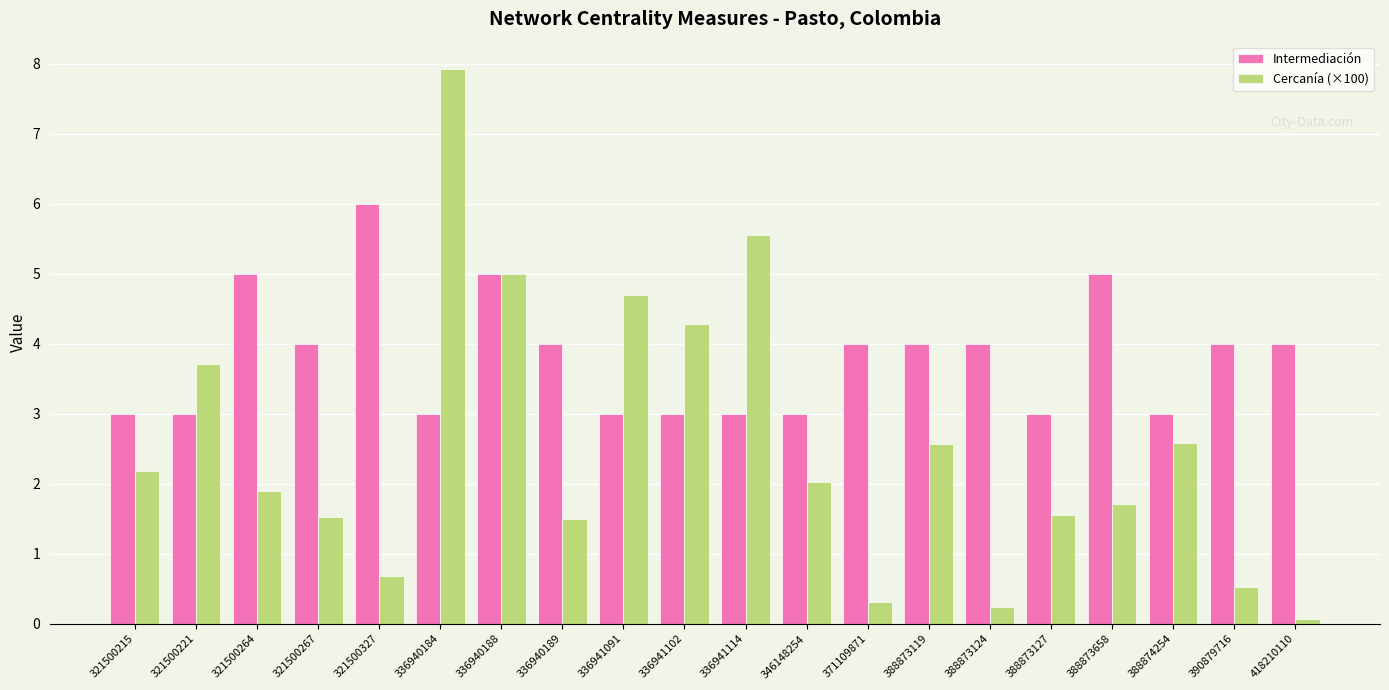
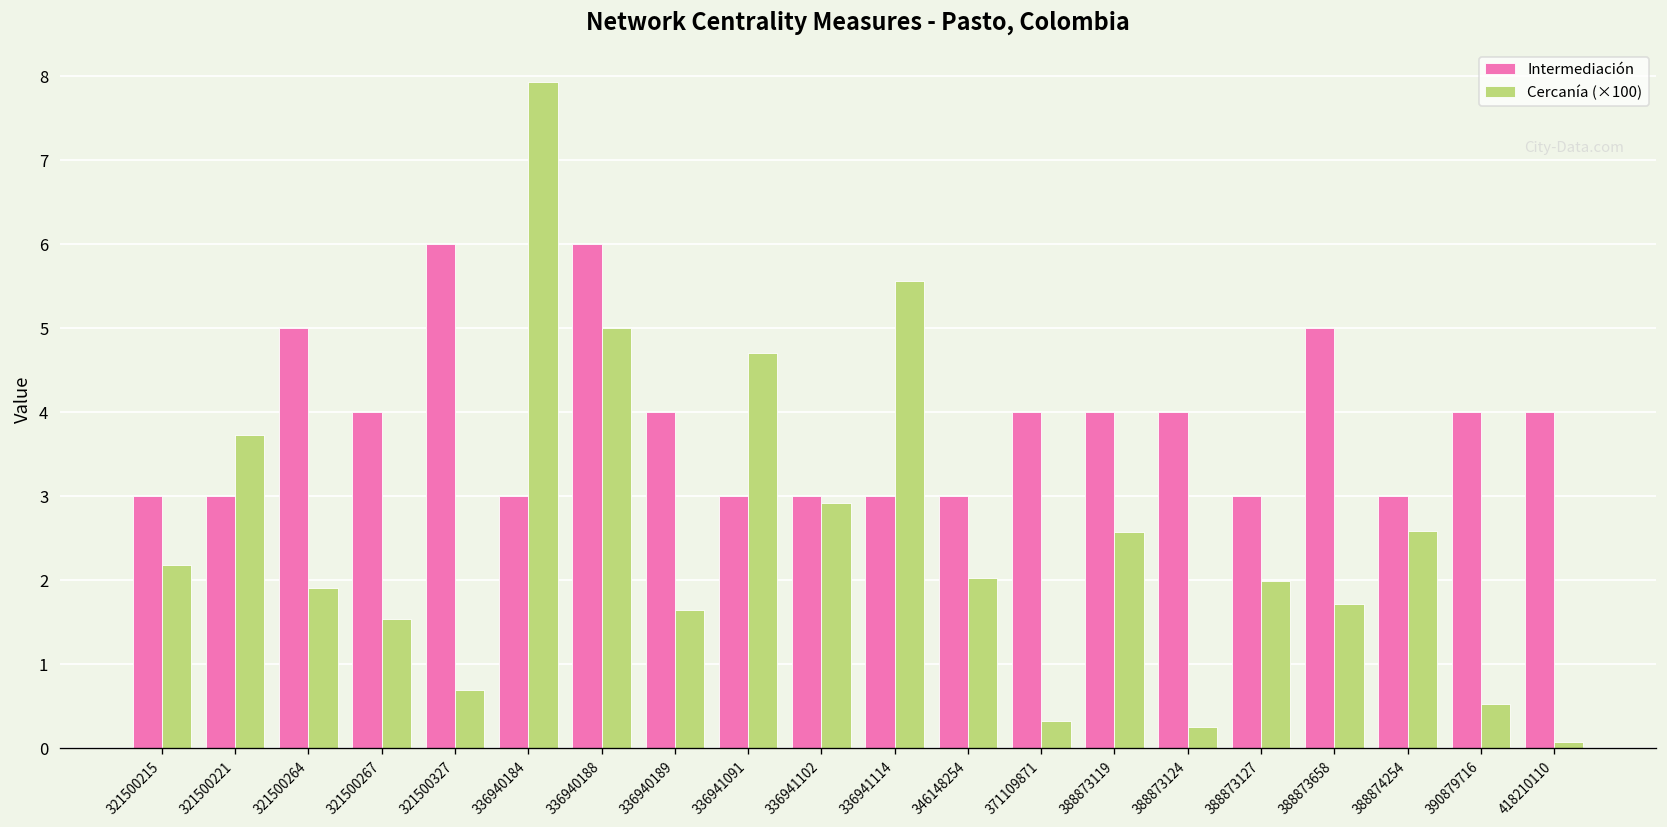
  {
    "Intermediación": {
      "321500215": 3,
      "321500221": 3,
      "321500264": 5,
      "321500267": 4,
      "321500327": 6,
      "336940184": 3,
-     "336940188": 5,
+     "336940188": 6,
      "336940189": 4,
      "336941091": 3,
      "336941102": 3,
      "336941114": 3,
      "346148254": 3,
      "371109871": 4,
      "388873119": 4,
      "388873124": 4,
      "388873127": 3,
      "388873658": 5,
      "388874254": 3,
      "390879716": 4,
      "418210110": 4
    },
    "Cercanía (×100)": {
      "321500215": 2.2,
      "321500221": 3.7,
      "321500264": 1.9,
      "321500267": 1.5,
      "321500327": 0.7,
      "336940184": 7.9,
      "336940188": 5.0,
-     "336940189": 1.5,
+     "336940189": 1.6,
      "336941091": 4.7,
-     "336941102": 4.3,
+     "336941102": 2.9,
      "336941114": 5.6,
      "346148254": 2.0,
      "371109871": 0.3,
      "388873119": 2.6,
      "388873124": 0.2,
-     "388873127": 1.6,
+     "388873127": 2.0,
      "388873658": 1.7,
      "388874254": 2.6,
      "390879716": 0.5,
      "418210110": 0.1
    }
  }
